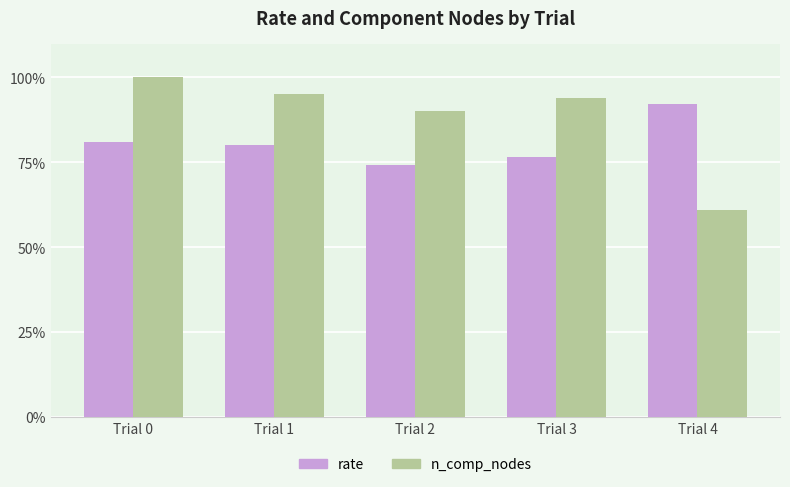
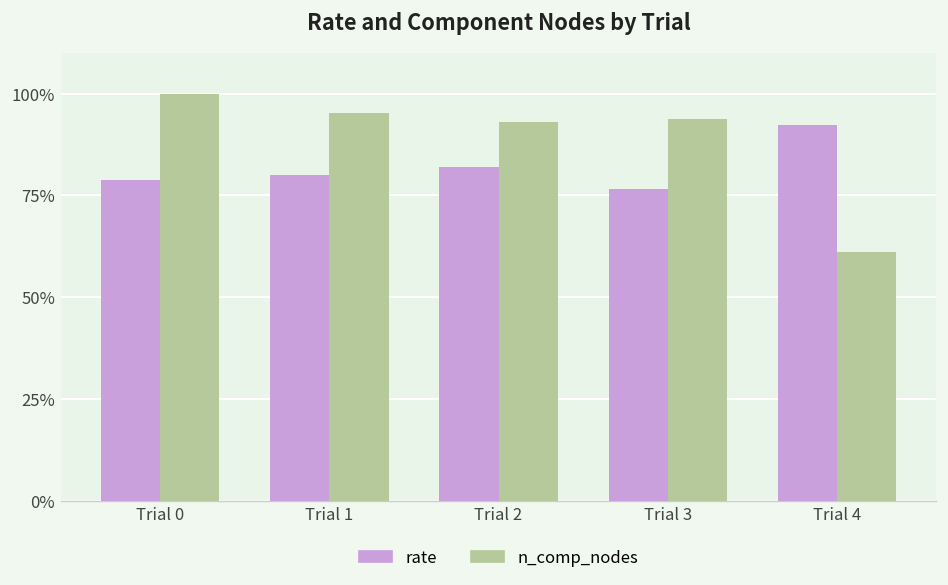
  {
    "rate": {
-     "Trial 0": "81%",
+     "Trial 0": "79%",
      "Trial 1": "80%",
-     "Trial 2": "74%",
+     "Trial 2": "82%",
      "Trial 3": "77%",
      "Trial 4": "92%"
    },
    "n_comp_nodes": {
      "Trial 0": "100%",
      "Trial 1": "95%",
-     "Trial 2": "90%",
+     "Trial 2": "93%",
      "Trial 3": "94%",
      "Trial 4": "61%"
    }
  }
